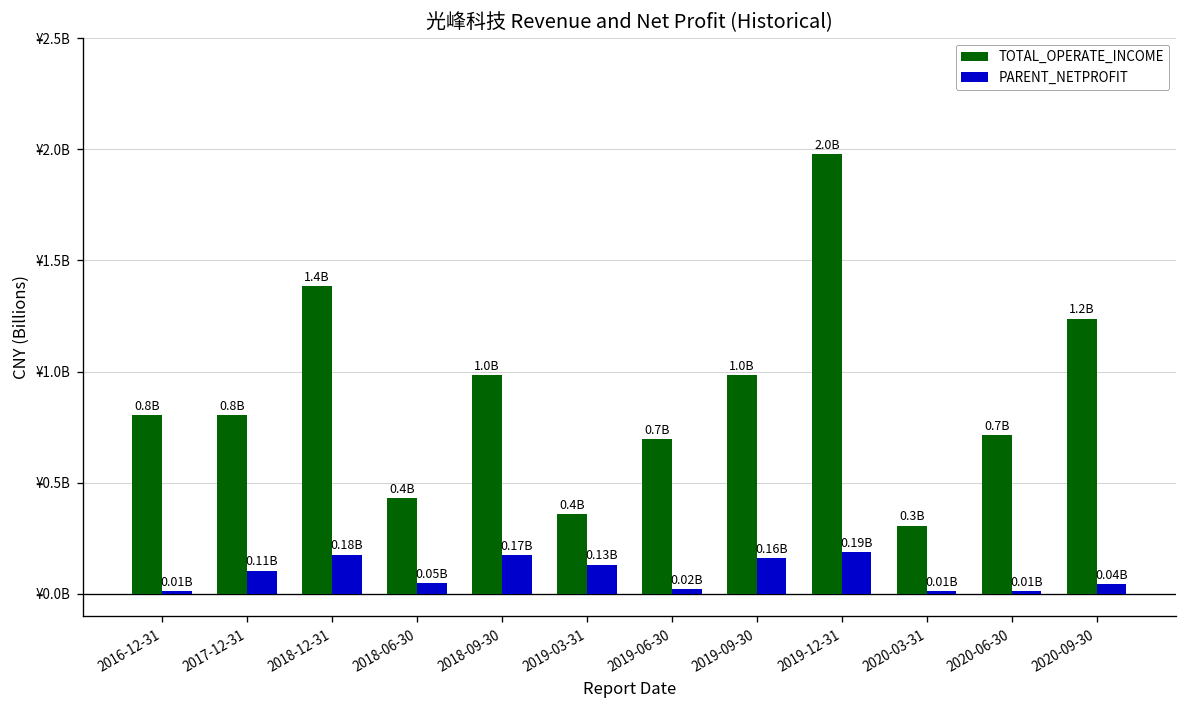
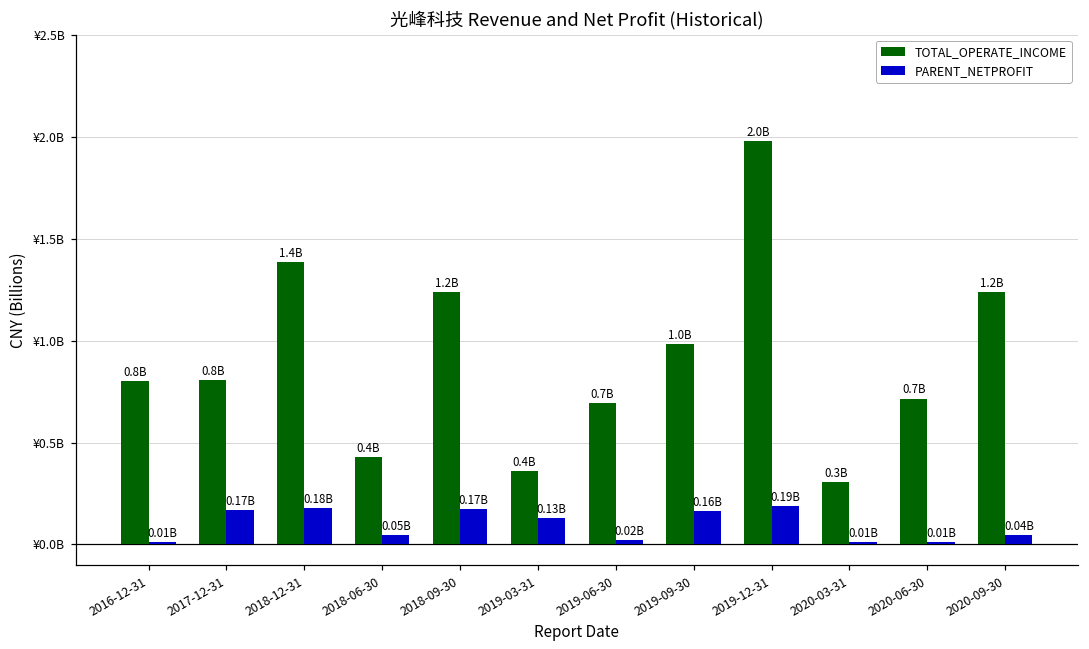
  {
    "TOTAL_OPERATE_INCOME": {
      "2016-12-31": "0.8B",
      "2017-12-31": "0.8B",
      "2018-12-31": "1.4B",
      "2018-06-30": "0.4B",
-     "2018-09-30": "1.0B",
+     "2018-09-30": "1.2B",
      "2019-03-31": "0.4B",
      "2019-06-30": "0.7B",
      "2019-09-30": "1.0B",
      "2019-12-31": "2.0B",
      "2020-03-31": "0.3B",
      "2020-06-30": "0.7B",
      "2020-09-30": "1.2B"
    },
    "PARENT_NETPROFIT": {
      "2016-12-31": "0.01B",
-     "2017-12-31": "0.11B",
+     "2017-12-31": "0.17B",
      "2018-12-31": "0.18B",
      "2018-06-30": "0.05B",
      "2018-09-30": "0.17B",
      "2019-03-31": "0.13B",
      "2019-06-30": "0.02B",
      "2019-09-30": "0.16B",
      "2019-12-31": "0.19B",
      "2020-03-31": "0.01B",
      "2020-06-30": "0.01B",
      "2020-09-30": "0.04B"
    }
  }
